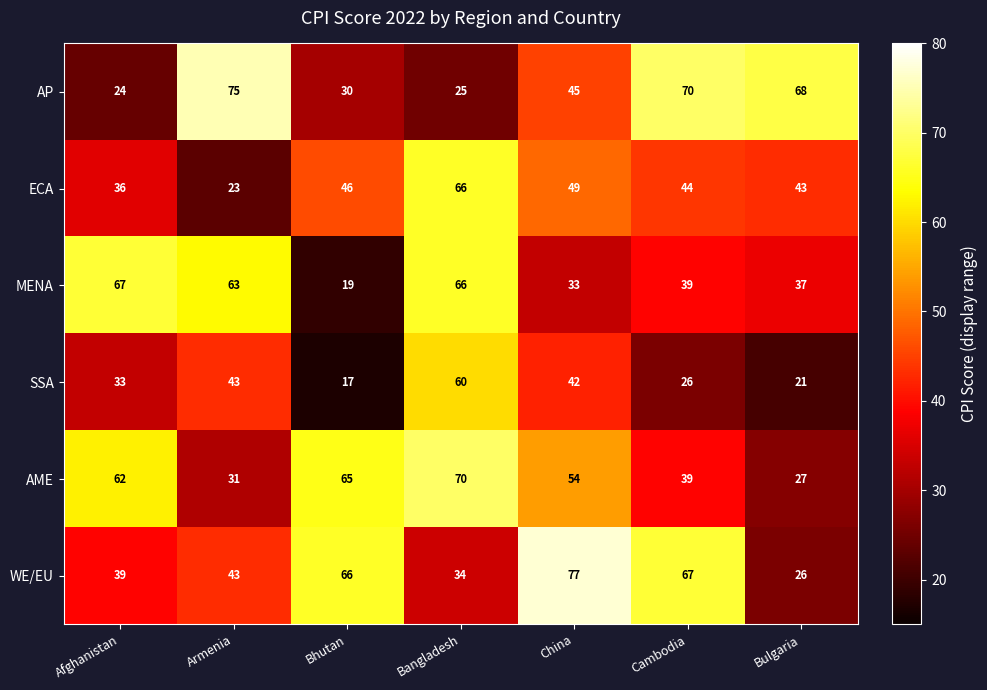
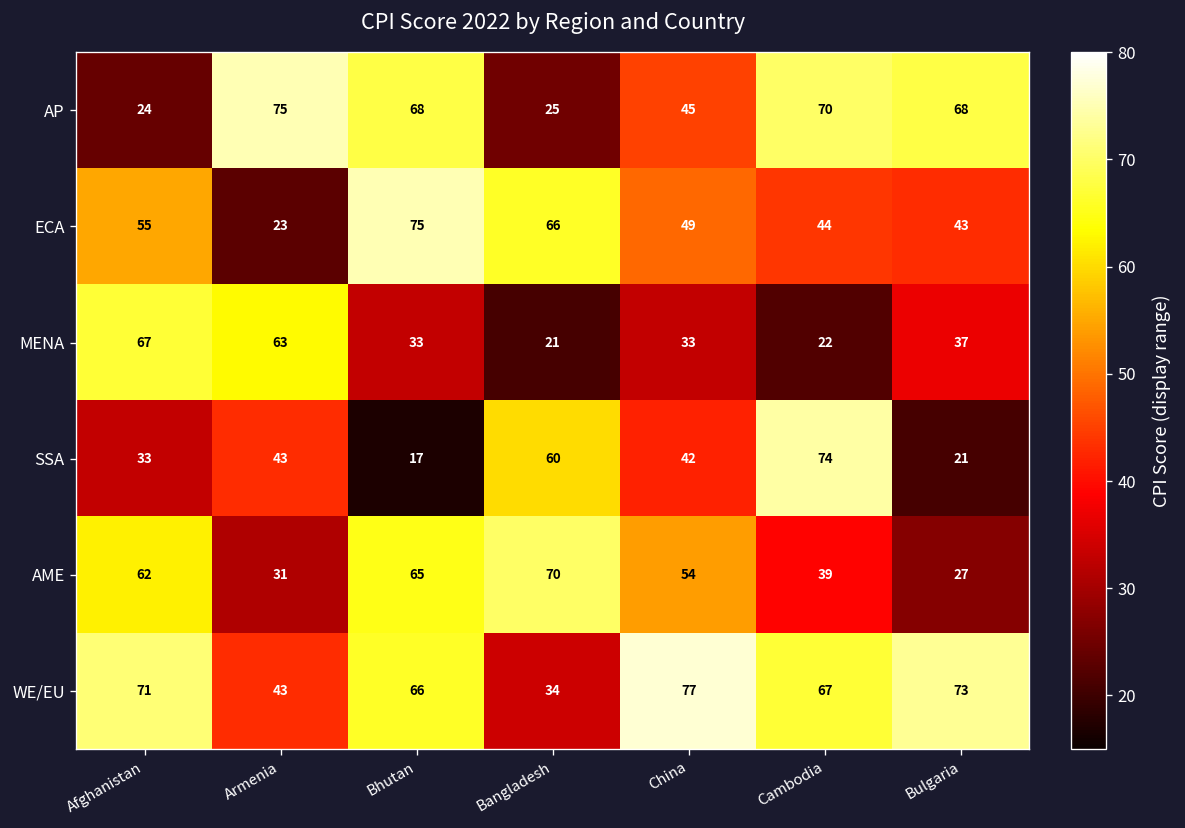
  {
    "AP": {
      "Afghanistan": 24,
      "Armenia": 75,
-     "Bhutan": 30,
+     "Bhutan": 68,
      "Bangladesh": 25,
      "China": 45,
      "Cambodia": 70,
      "Bulgaria": 68
    },
    "ECA": {
-     "Afghanistan": 36,
+     "Afghanistan": 55,
      "Armenia": 23,
-     "Bhutan": 46,
+     "Bhutan": 75,
      "Bangladesh": 66,
      "China": 49,
      "Cambodia": 44,
      "Bulgaria": 43
    },
    "MENA": {
      "Afghanistan": 67,
      "Armenia": 63,
-     "Bhutan": 19,
-     "Bangladesh": 66,
+     "Bhutan": 33,
+     "Bangladesh": 21,
      "China": 33,
-     "Cambodia": 39,
+     "Cambodia": 22,
      "Bulgaria": 37
    },
    "SSA": {
      "Afghanistan": 33,
      "Armenia": 43,
      "Bhutan": 17,
      "Bangladesh": 60,
      "China": 42,
-     "Cambodia": 26,
+     "Cambodia": 74,
      "Bulgaria": 21
    },
    "AME": {
      "Afghanistan": 62,
      "Armenia": 31,
      "Bhutan": 65,
      "Bangladesh": 70,
      "China": 54,
      "Cambodia": 39,
      "Bulgaria": 27
    },
    "WE/EU": {
-     "Afghanistan": 39,
+     "Afghanistan": 71,
      "Armenia": 43,
      "Bhutan": 66,
      "Bangladesh": 34,
      "China": 77,
      "Cambodia": 67,
-     "Bulgaria": 26
+     "Bulgaria": 73
    }
  }
